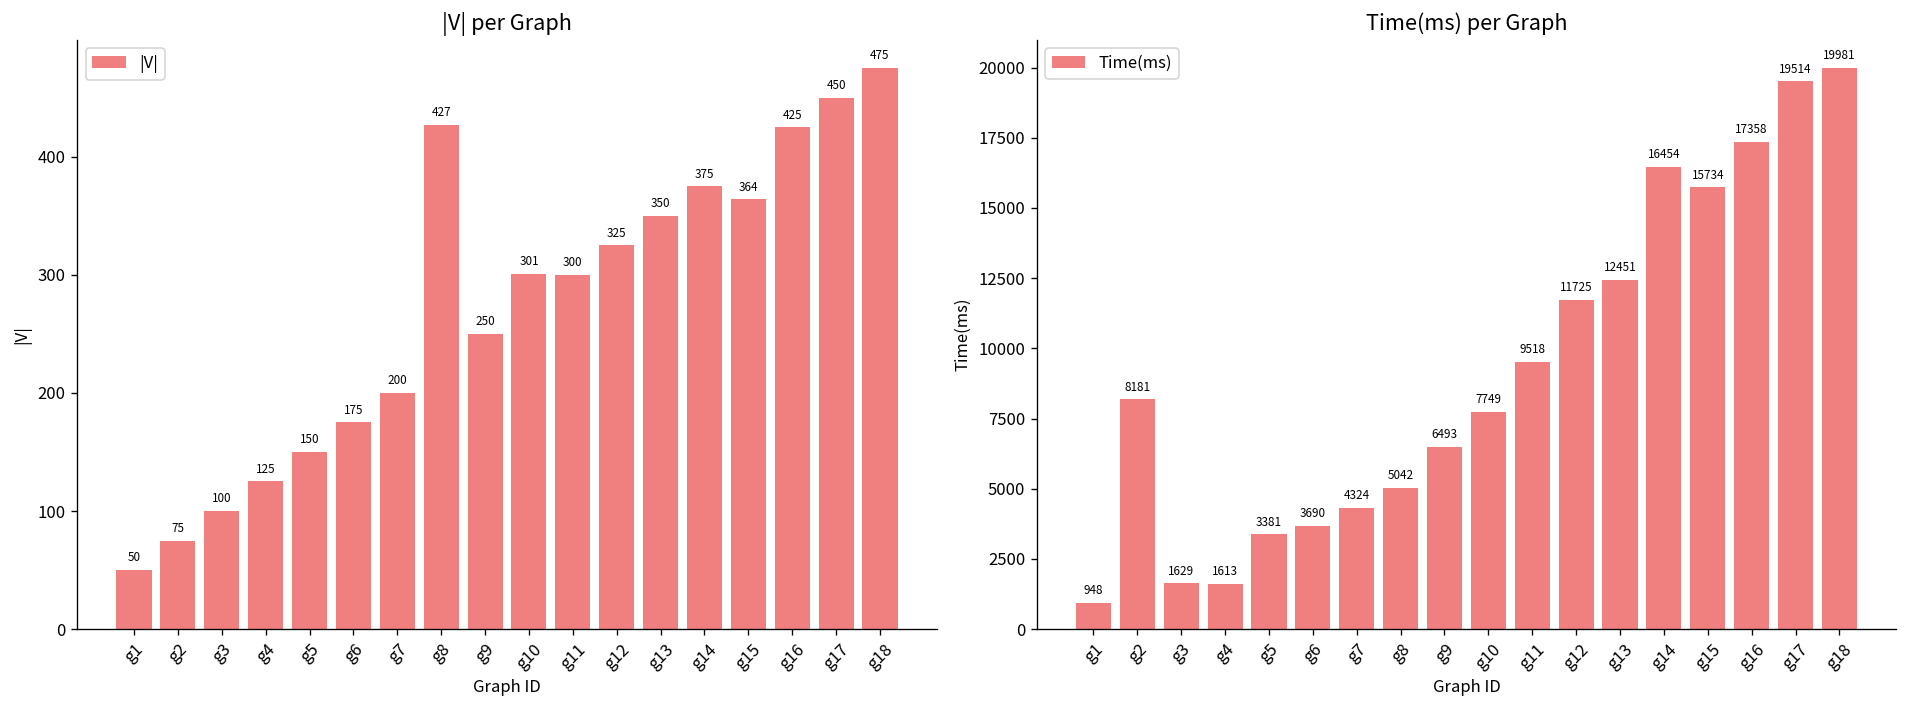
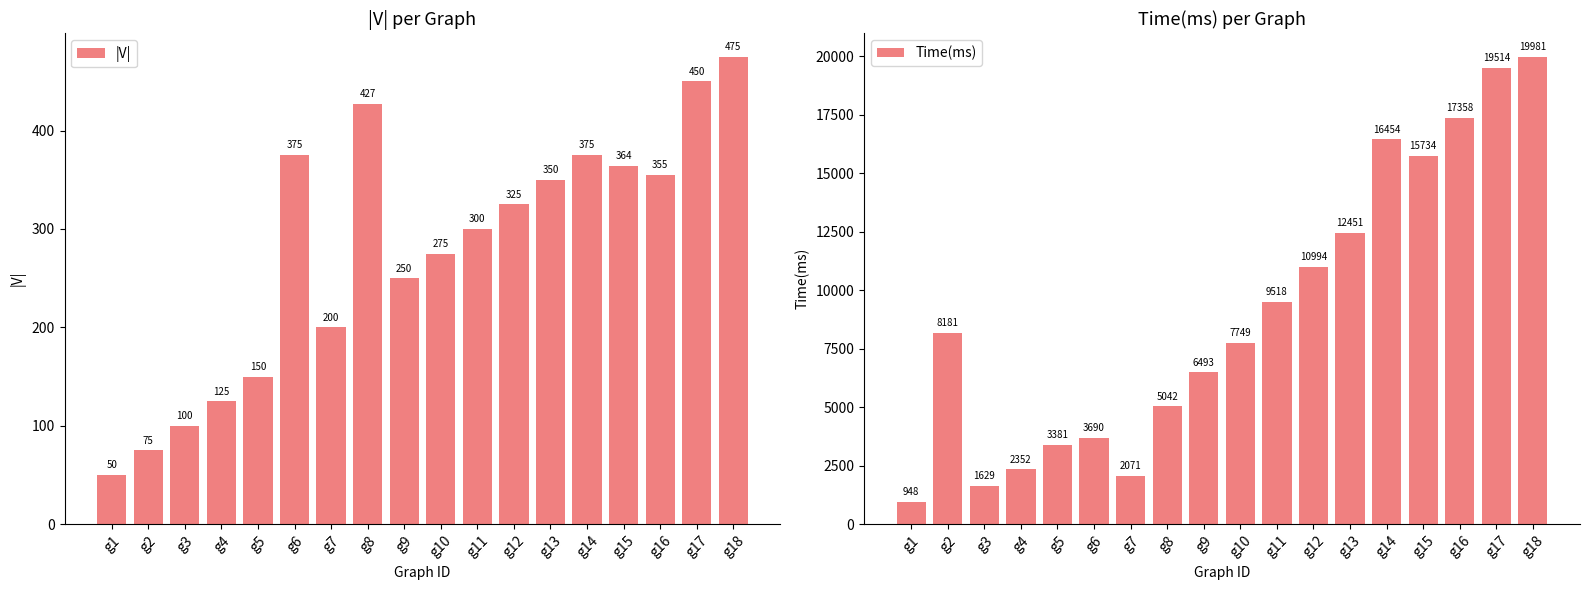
  {
    "|V| per Graph": {
      "g1": 50,
      "g2": 75,
      "g3": 100,
      "g4": 125,
      "g5": 150,
-     "g6": 175,
+     "g6": 375,
      "g7": 200,
      "g8": 427,
      "g9": 250,
-     "g10": 301,
+     "g10": 275,
      "g11": 300,
      "g12": 325,
      "g13": 350,
      "g14": 375,
      "g15": 364,
-     "g16": 425,
+     "g16": 355,
      "g17": 450,
      "g18": 475
    },
    "Time(ms) per Graph": {
      "g1": 948,
      "g2": 8181,
      "g3": 1629,
-     "g4": 1613,
+     "g4": 2352,
      "g5": 3381,
      "g6": 3690,
-     "g7": 4324,
+     "g7": 2071,
      "g8": 5042,
      "g9": 6493,
      "g10": 7749,
      "g11": 9518,
-     "g12": 11725,
+     "g12": 10994,
      "g13": 12451,
      "g14": 16454,
      "g15": 15734,
      "g16": 17358,
      "g17": 19514,
      "g18": 19981
    }
  }
